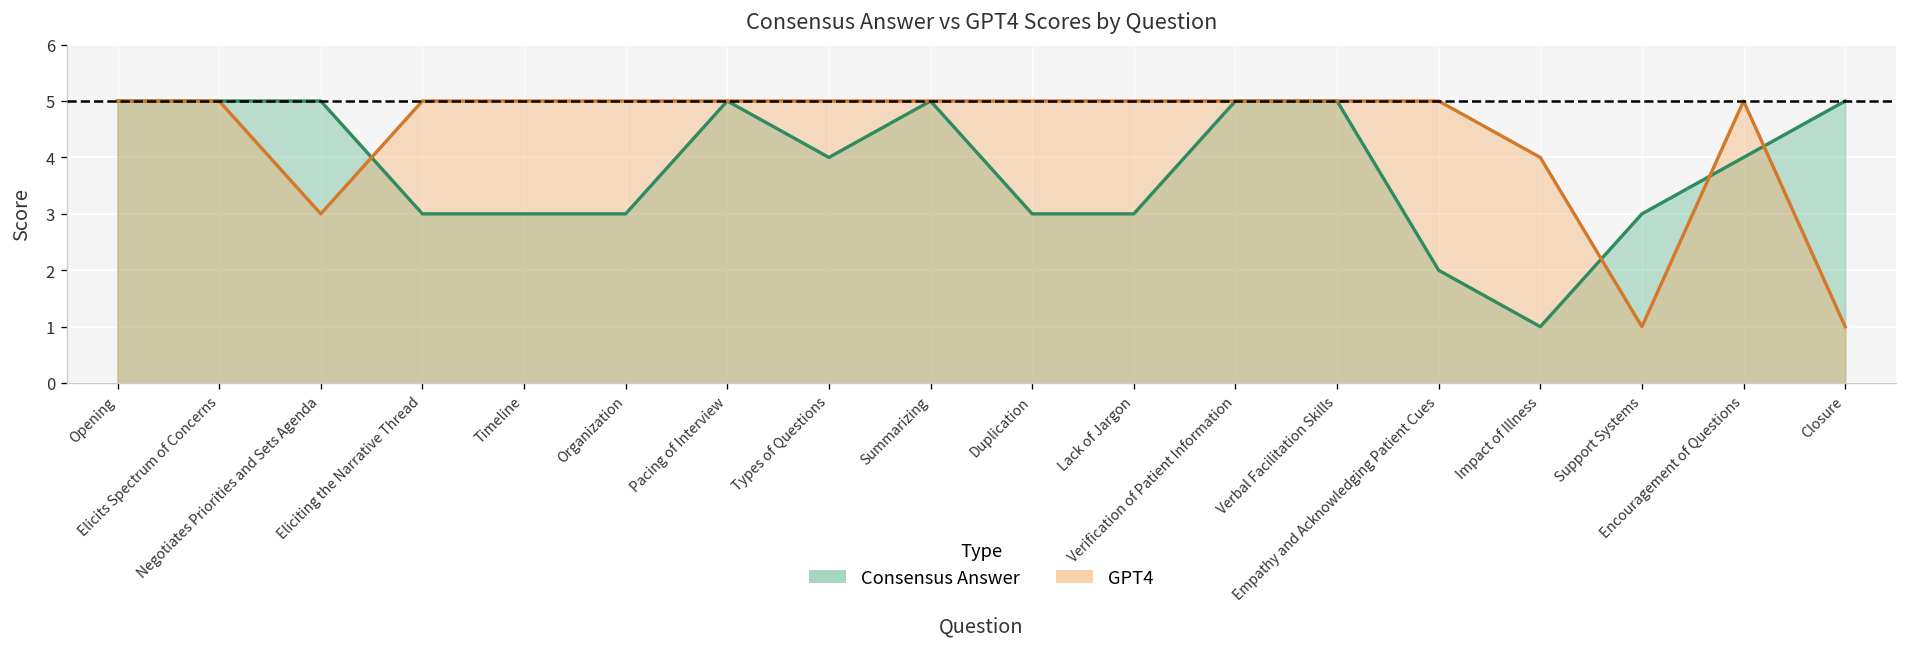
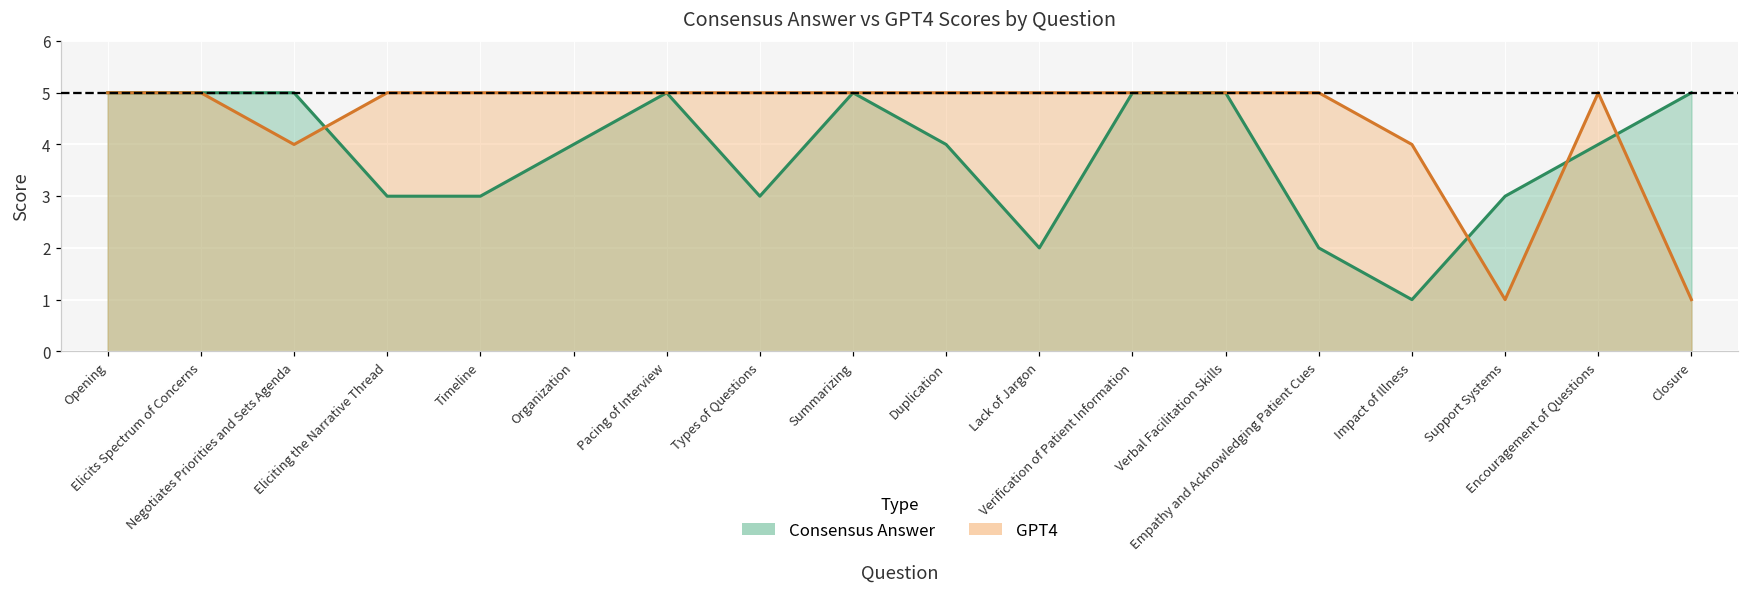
  {
    "Consensus Answer": {
      "Negotiates Priorities and Sets Agenda": 5,
      "Eliciting the Narrative Thread": 3,
      "Timeline": 3,
-     "Organization": 3,
-     "Types of Questions": 4,
-     "Duplication": 3,
-     "Lack of Jargon": 3,
+     "Organization": 4,
+     "Types of Questions": 3,
+     "Duplication": 4,
+     "Lack of Jargon": 2,
      "Empathy and Acknowledging Patient Cues": 2,
      "Impact of Illness": 1,
      "Support Systems": 3,
      "Encouragement of Questions": 4,
      "Closure": 5
    },
    "GPT4": {
-     "Negotiates Priorities and Sets Agenda": 3,
+     "Negotiates Priorities and Sets Agenda": 4,
      "Eliciting the Narrative Thread": 5,
      "Timeline": 5,
      "Organization": 5,
      "Types of Questions": 5,
      "Duplication": 5,
      "Lack of Jargon": 5,
      "Empathy and Acknowledging Patient Cues": 5,
      "Impact of Illness": 4,
      "Support Systems": 1,
      "Encouragement of Questions": 5,
      "Closure": 1
    }
  }
